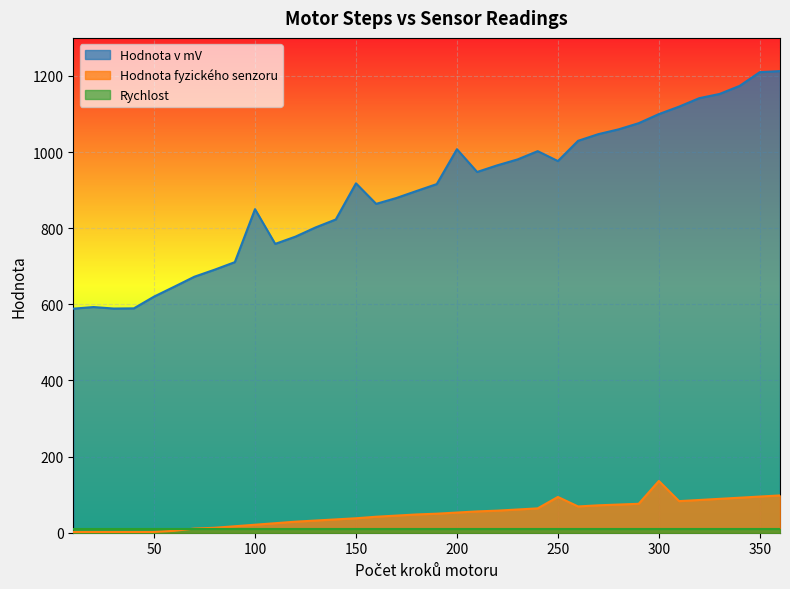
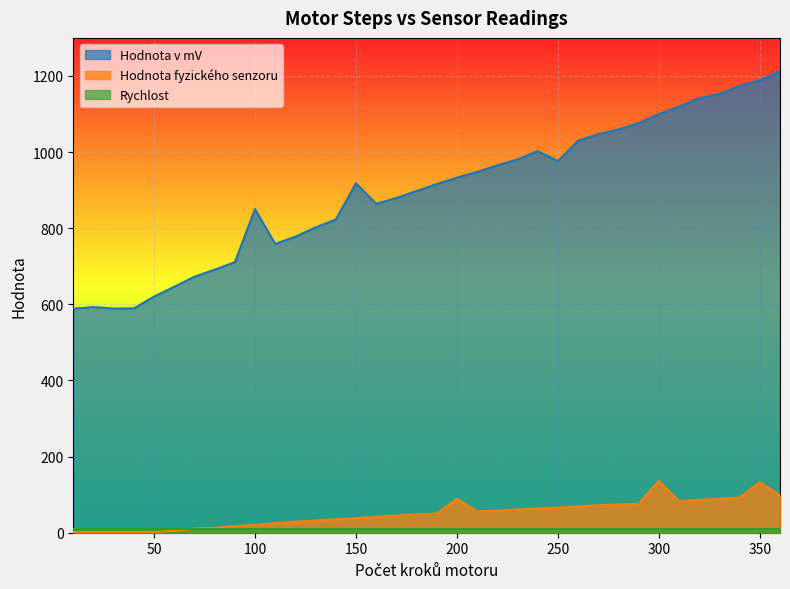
  {
    "Hodnota v mV": {
      "50": 620,
      "100": 850,
      "150": 920,
-     "200": 1010,
+     "200": 930,
      "250": 980,
      "300": 1100,
-     "350": 1210
+     "350": 1190
    },
    "Hodnota fyzického senzoru": {
      "50": 0,
      "100": 20,
      "150": 40,
-     "200": 50,
-     "250": 90,
+     "200": 90,
+     "250": 70,
      "300": 140,
-     "350": 100
+     "350": 130
    },
    "Rychlost": {
      "50": 10,
      "100": 10,
      "150": 10,
      "200": 10,
      "250": 10,
      "300": 10,
      "350": 10
    }
  }
